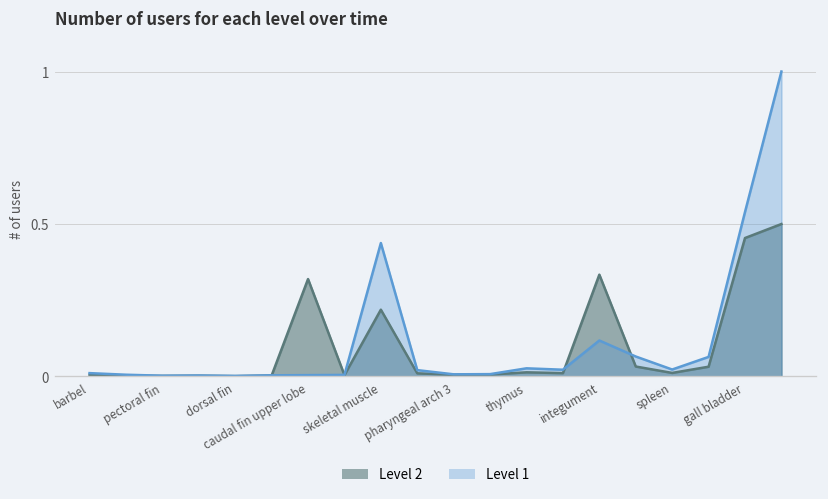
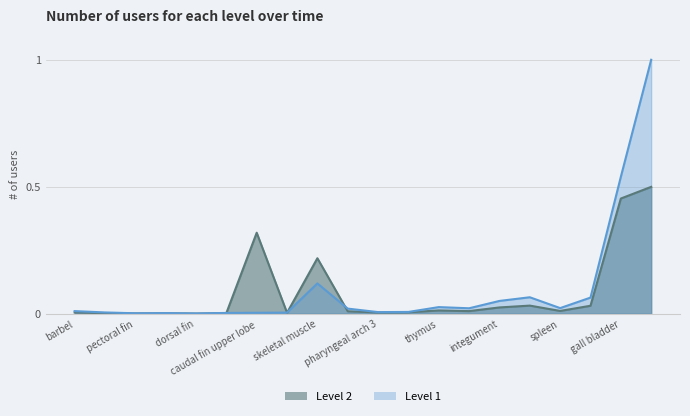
  {
    "Level 2": {
      "caudal fin upper lobe": 0.32,
      "skeletal muscle": 0.22,
      "thymus": 0.01,
-     "integument": 0.33,
+     "integument": 0.02,
      "spleen": 0.01,
      "gall bladder": 0.45
    },
    "Level 1": {
      "caudal fin upper lobe": 0.00,
-     "skeletal muscle": 0.44,
+     "skeletal muscle": 0.12,
      "thymus": 0.03,
-     "integument": 0.12,
+     "integument": 0.05,
      "spleen": 0.02,
      "gall bladder": 0.54
    }
  }
